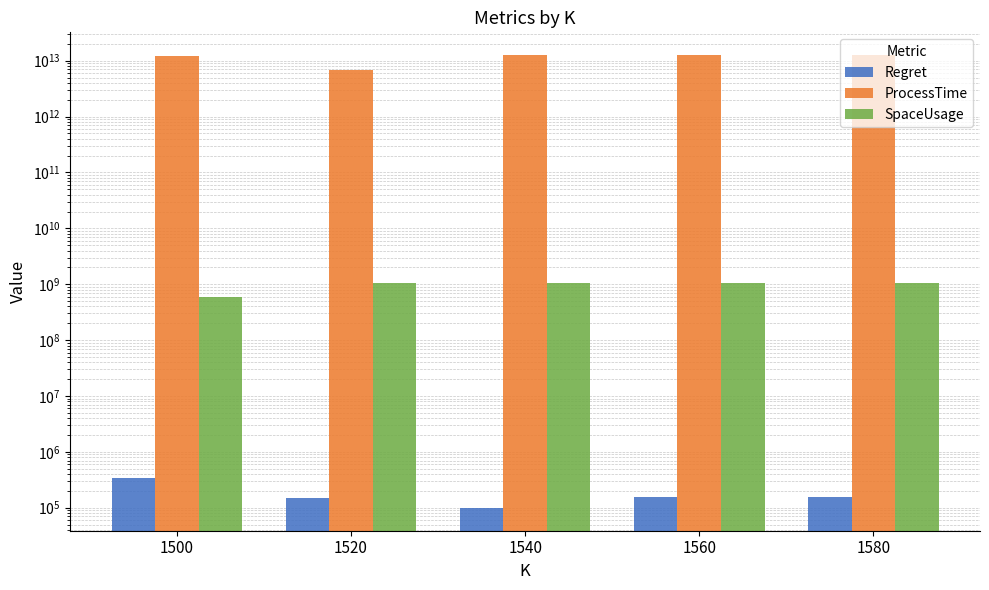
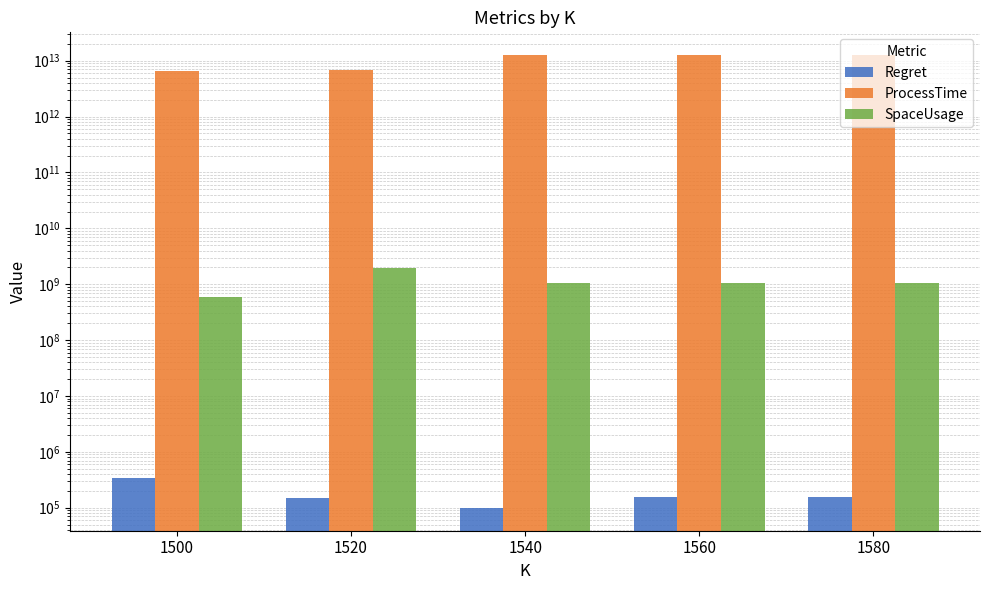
  {
    "Regret": {
      "1500": 300000,
      "1520": 150000,
      "1540": 100000,
      "1560": 150000,
      "1580": 160000
    },
    "ProcessTime": {
-     "1500": 12000000000000,
+     "1500": 7000000000000,
      "1520": 7000000000000,
      "1540": 13000000000000,
      "1560": 13000000000000
    },
    "SpaceUsage": {
      "1500": 600000000,
-     "1520": 1100000000,
+     "1520": 1900000000,
      "1540": 1100000000,
      "1560": 1100000000,
      "1580": 1100000000
    }
  }
